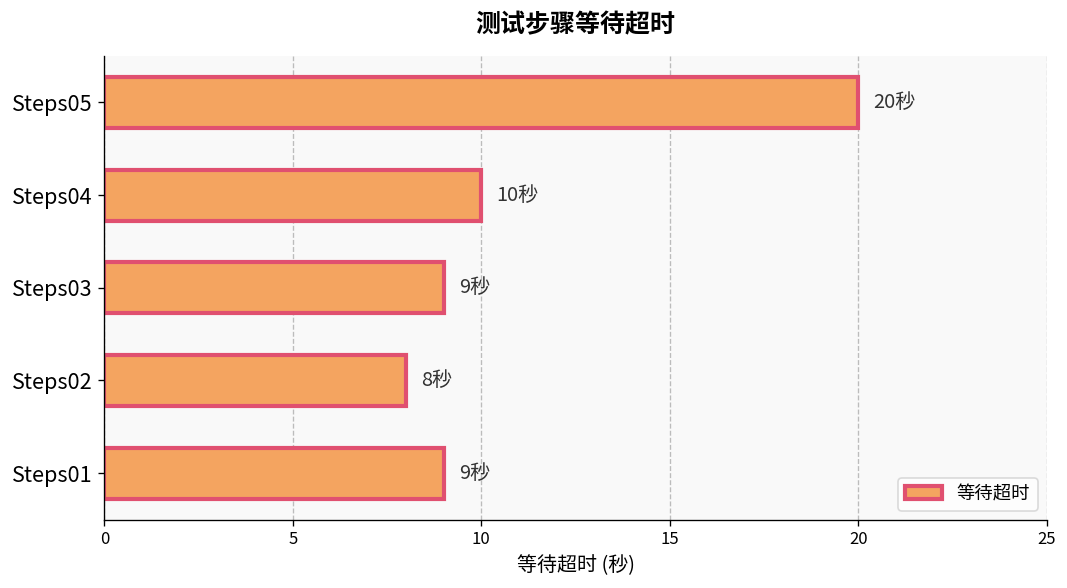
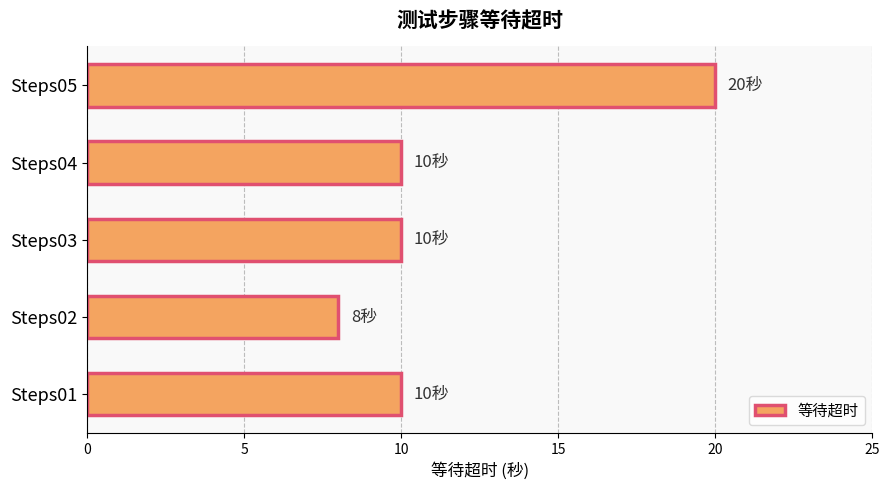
  {
    "Steps05": "20秒",
    "Steps04": "10秒",
-   "Steps03": "9秒",
+   "Steps03": "10秒",
    "Steps02": "8秒",
-   "Steps01": "9秒"
+   "Steps01": "10秒"
  }
